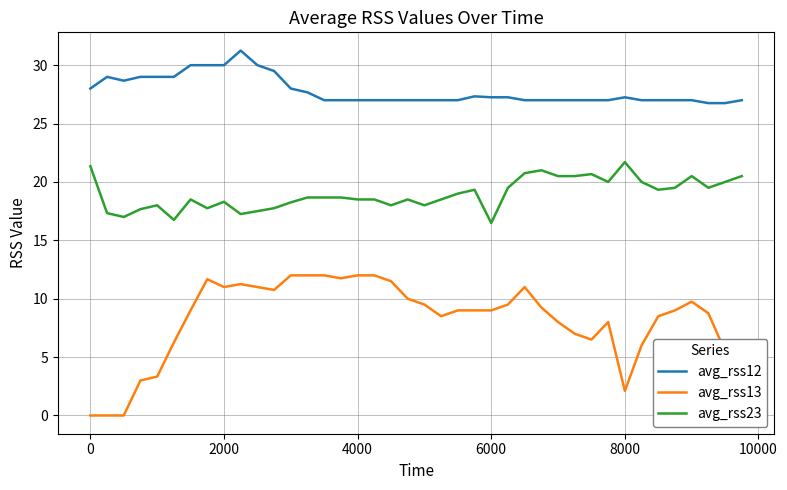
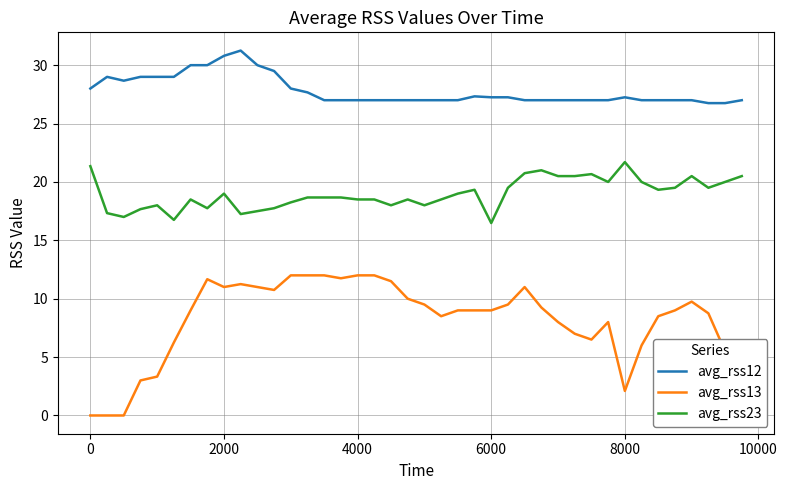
  {
    "avg_rss12": {
      "0": 28.0,
-     "2000": 30.0,
+     "2000": 30.8,
      "4000": 27.0,
      "6000": 27.3,
      "8000": 27.3
    },
    "avg_rss13": {
      "0": 0.0,
      "2000": 11.0,
      "4000": 12.0,
      "6000": 9.0,
      "8000": 2.1
    },
    "avg_rss23": {
      "0": 21.4,
-     "2000": 18.3,
+     "2000": 19.0,
      "4000": 18.5,
      "6000": 16.5,
      "8000": 21.7
    }
  }
